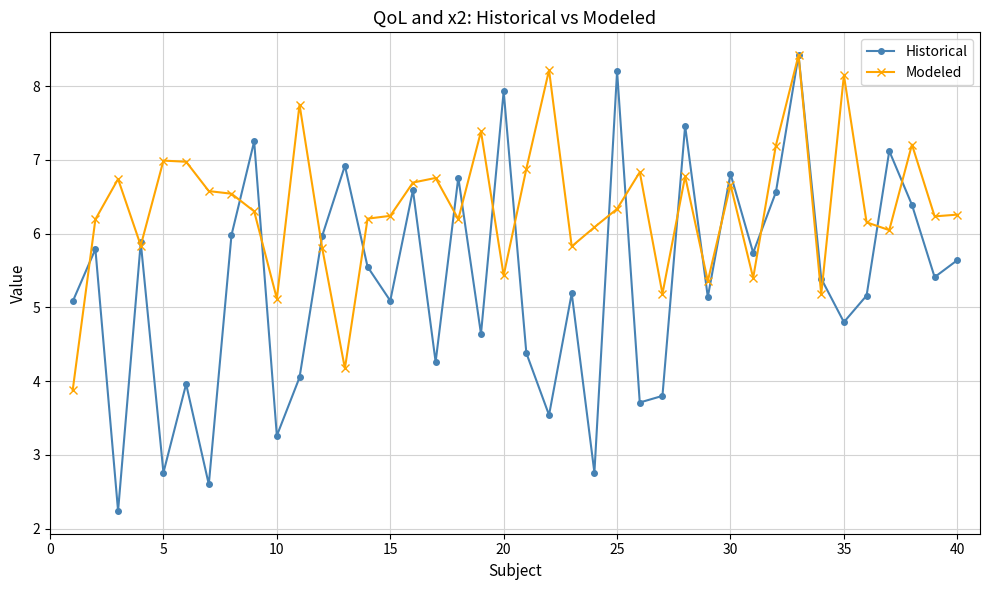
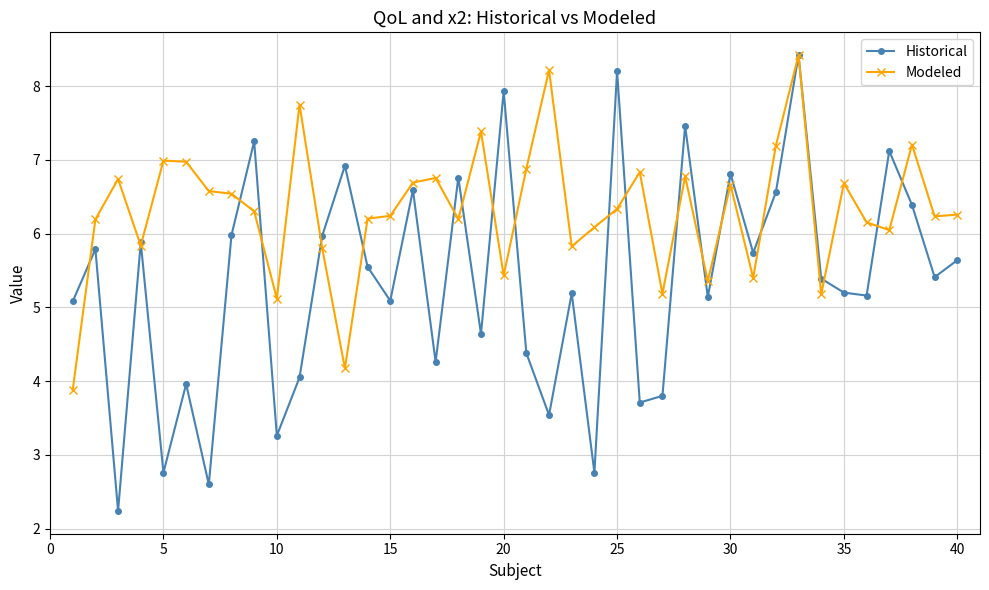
  {
    "Historical": {
      "5": 2.8,
      "10": 3.3,
      "15": 5.1,
      "20": 7.9,
      "25": 8.2,
      "30": 6.8,
-     "35": 4.8,
+     "35": 5.2,
      "40": 5.6
    },
    "Modeled": {
      "5": 7.0,
      "10": 5.1,
      "15": 6.2,
      "20": 5.4,
      "25": 6.3,
      "30": 6.7,
-     "35": 8.1,
+     "35": 6.7,
      "40": 6.3
    }
  }
